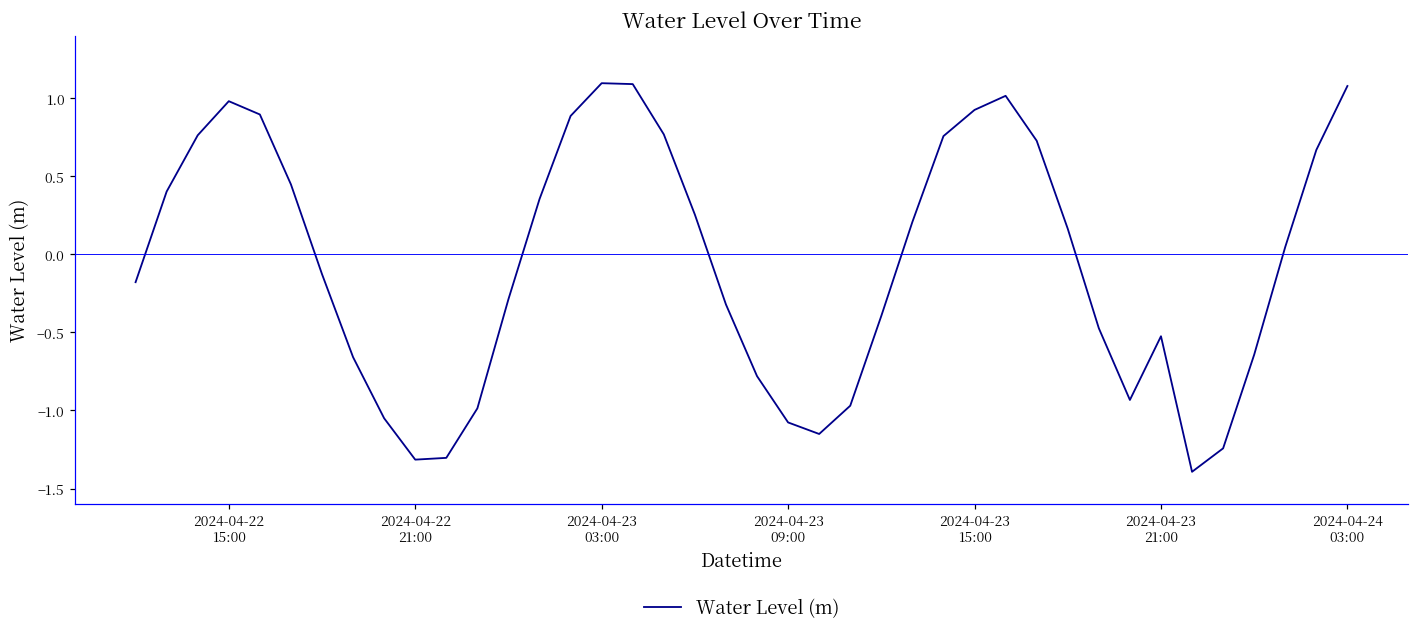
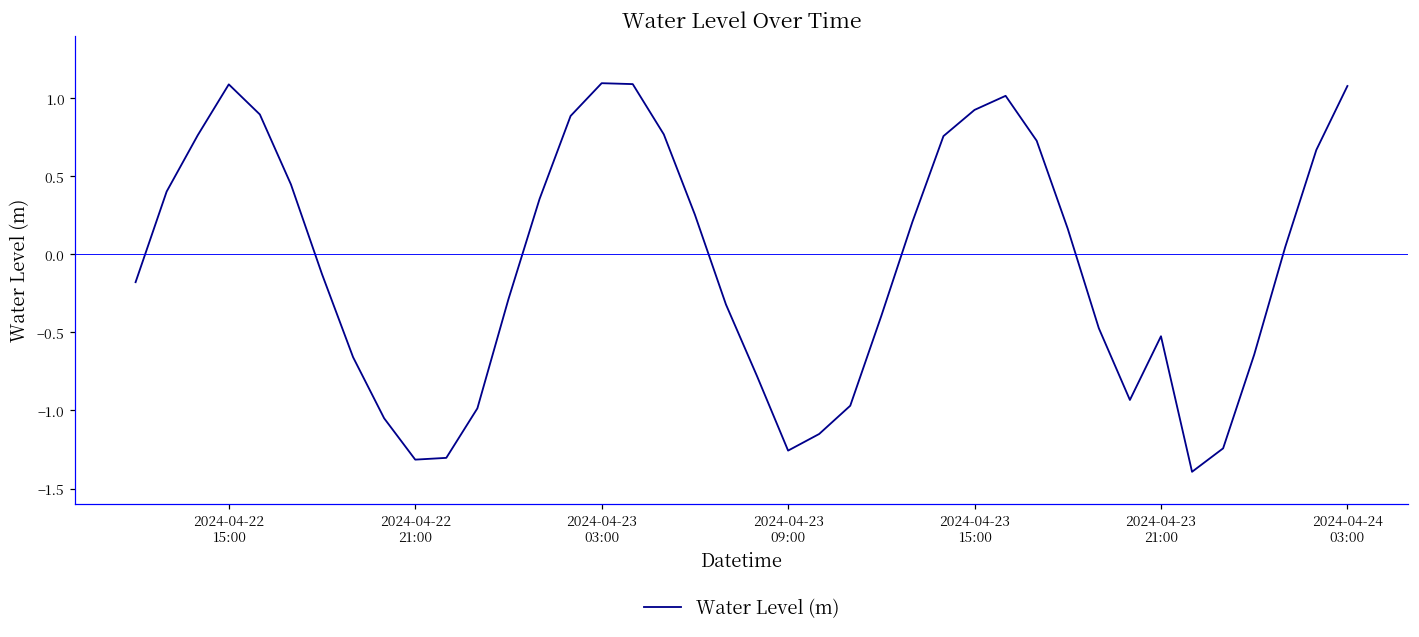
  {
-   "2024-04-22 15:00": 0.98,
+   "2024-04-22 15:00": 1.09,
    "2024-04-22 21:00": -1.31,
    "2024-04-23 03:00": 1.10,
-   "2024-04-23 09:00": -1.08,
+   "2024-04-23 09:00": -1.26,
    "2024-04-23 15:00": 0.93,
    "2024-04-23 21:00": -0.52,
    "2024-04-24 03:00": 1.08
  }
